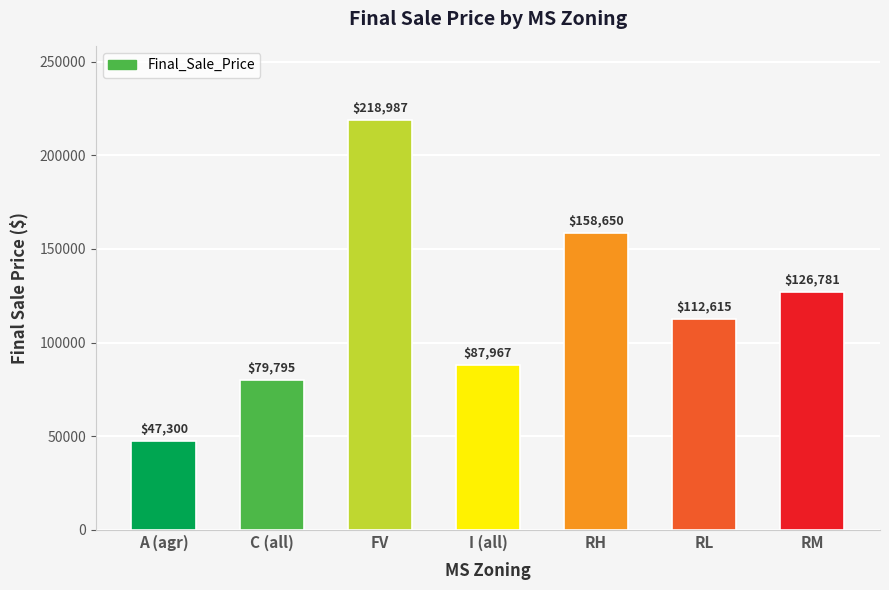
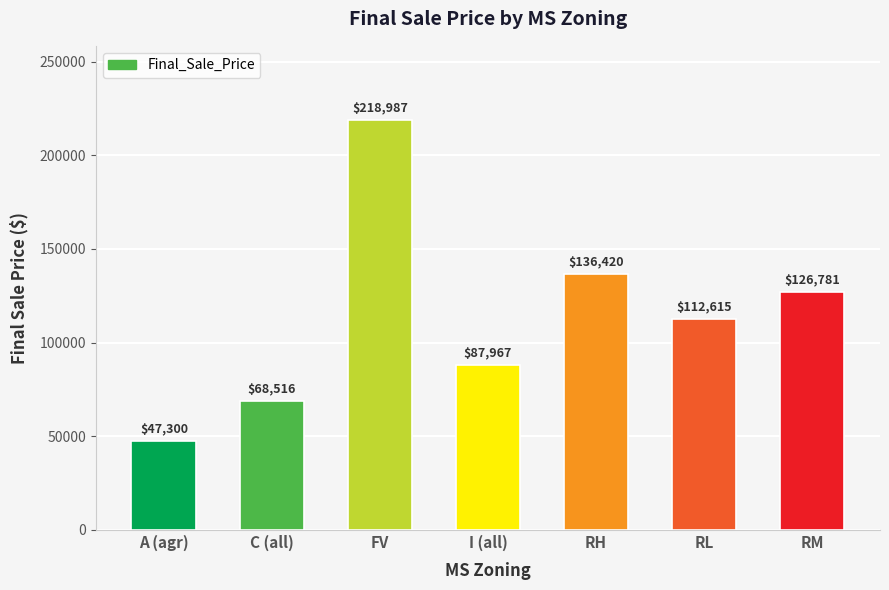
  {
    "A (agr)": "$47,300",
-   "C (all)": "$79,795",
+   "C (all)": "$68,516",
    "FV": "$218,987",
    "I (all)": "$87,967",
-   "RH": "$158,650",
+   "RH": "$136,420",
    "RL": "$112,615",
    "RM": "$126,781"
  }
